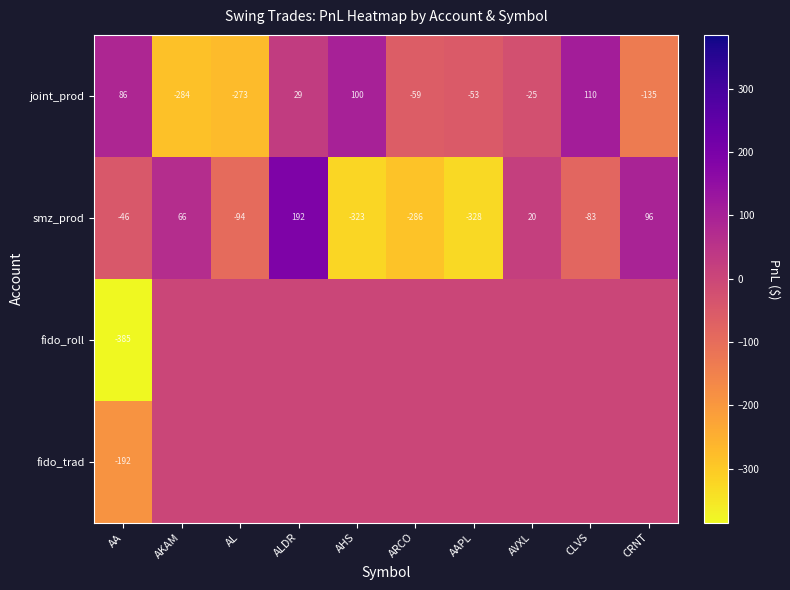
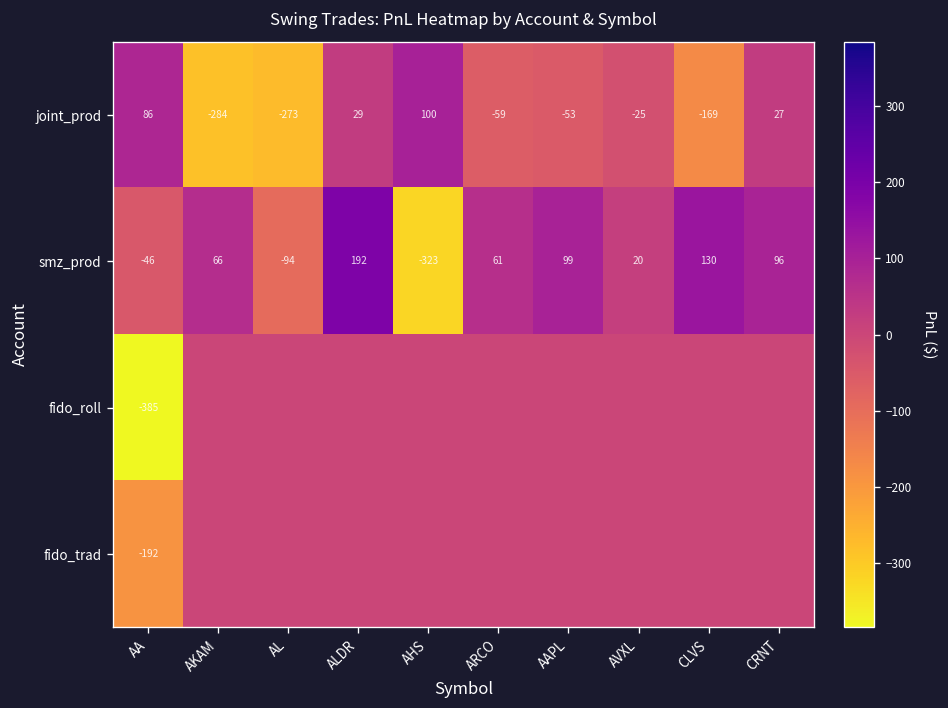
  {
    "joint_prod": {
      "AA": 86,
      "AKAM": -284,
      "AL": -273,
      "ALDR": 29,
      "AHS": 100,
      "ARCO": -59,
      "AAPL": -53,
      "AVXL": -25,
-     "CLVS": 110,
-     "CRNT": -135
+     "CLVS": -169,
+     "CRNT": 27
    },
    "smz_prod": {
      "AA": -46,
      "AKAM": 66,
      "AL": -94,
      "ALDR": 192,
      "AHS": -323,
-     "ARCO": -286,
-     "AAPL": -328,
+     "ARCO": 61,
+     "AAPL": 99,
      "AVXL": 20,
-     "CLVS": -83,
+     "CLVS": 130,
      "CRNT": 96
    },
    "fido_roll": {
      "AA": -385
    },
    "fido_trad": {
      "AA": -192
    }
  }
